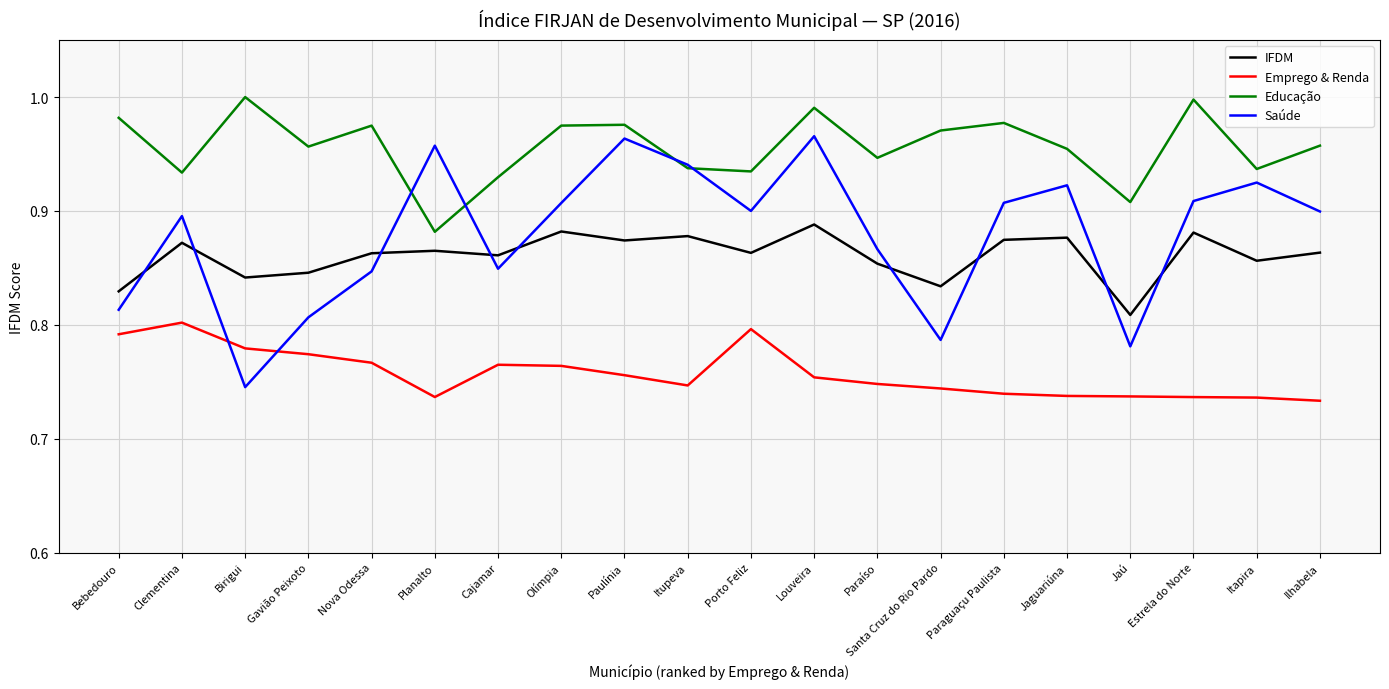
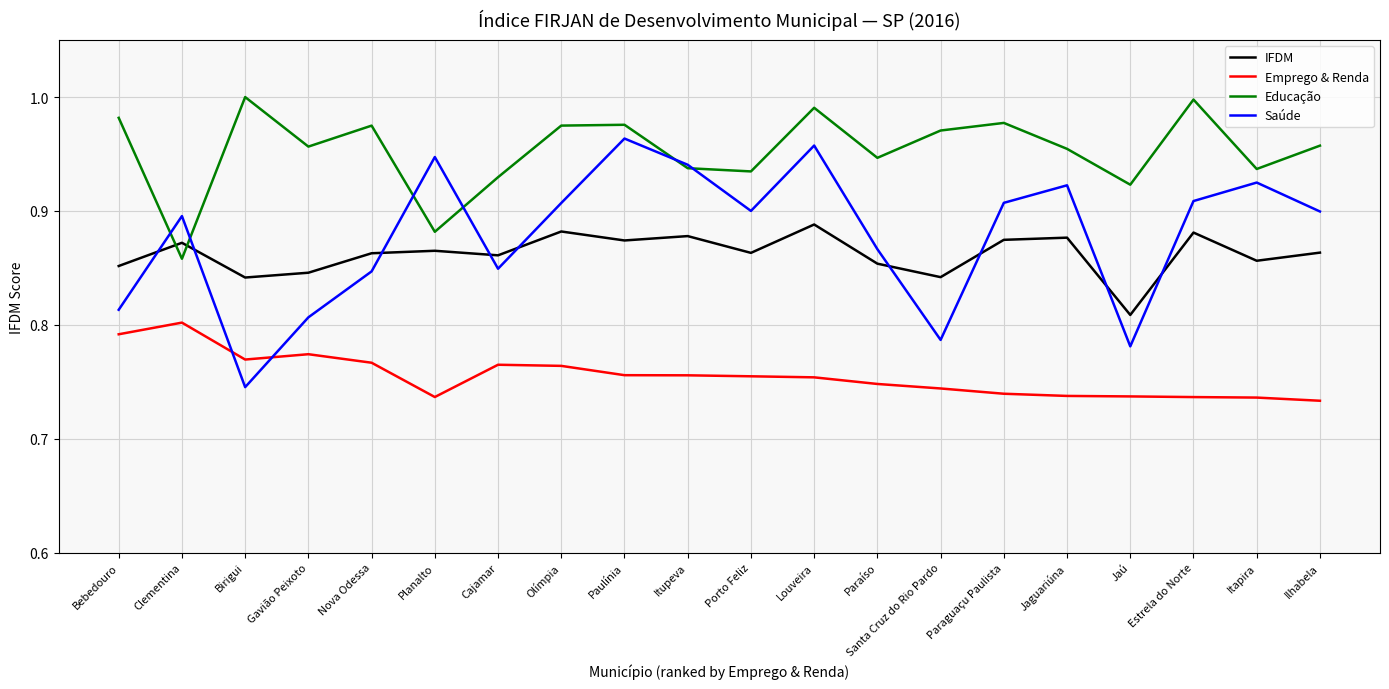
  {
    "IFDM": {
-     "Bebedouro": 0.829,
+     "Bebedouro": 0.852,
      "Clementina": 0.872,
      "Birigui": 0.842,
      "Gavião Peixoto": 0.846,
      "Nova Odessa": 0.863,
      "Planalto": 0.865,
      "Cajamar": 0.861,
      "Olímpia": 0.882,
      "Paulínia": 0.874,
      "Itupeva": 0.878,
      "Porto Feliz": 0.863,
      "Louveira": 0.888,
      "Paraíso": 0.854,
-     "Santa Cruz do Rio Pardo": 0.834,
+     "Santa Cruz do Rio Pardo": 0.842,
      "Paraguaçu Paulista": 0.875,
      "Jaguariúna": 0.877,
      "Jaú": 0.809,
      "Estrela do Norte": 0.881,
      "Itapira": 0.856,
      "Ilhabela": 0.863
    },
    "Emprego & Renda": {
      "Bebedouro": 0.792,
      "Clementina": 0.802,
-     "Birigui": 0.779,
+     "Birigui": 0.769,
      "Gavião Peixoto": 0.774,
      "Nova Odessa": 0.767,
      "Planalto": 0.737,
      "Cajamar": 0.765,
      "Olímpia": 0.764,
      "Paulínia": 0.756,
-     "Itupeva": 0.747,
-     "Porto Feliz": 0.796,
+     "Itupeva": 0.756,
+     "Porto Feliz": 0.755,
      "Louveira": 0.754,
      "Paraíso": 0.748,
      "Santa Cruz do Rio Pardo": 0.744,
      "Paraguaçu Paulista": 0.739,
      "Jaguariúna": 0.738,
      "Jaú": 0.737,
      "Estrela do Norte": 0.737,
      "Itapira": 0.736,
      "Ilhabela": 0.733
    },
    "Educação": {
      "Bebedouro": 0.982,
-     "Clementina": 0.934,
+     "Clementina": 0.858,
      "Birigui": 1.000,
      "Gavião Peixoto": 0.957,
      "Nova Odessa": 0.975,
      "Planalto": 0.882,
      "Cajamar": 0.930,
      "Olímpia": 0.975,
      "Paulínia": 0.976,
      "Itupeva": 0.938,
      "Porto Feliz": 0.935,
      "Louveira": 0.991,
      "Paraíso": 0.947,
      "Santa Cruz do Rio Pardo": 0.971,
      "Paraguaçu Paulista": 0.977,
      "Jaguariúna": 0.955,
-     "Jaú": 0.908,
+     "Jaú": 0.923,
      "Estrela do Norte": 0.998,
      "Itapira": 0.937,
      "Ilhabela": 0.957
    },
    "Saúde": {
      "Bebedouro": 0.813,
      "Clementina": 0.895,
      "Birigui": 0.745,
      "Gavião Peixoto": 0.807,
      "Nova Odessa": 0.847,
-     "Planalto": 0.957,
+     "Planalto": 0.947,
      "Cajamar": 0.849,
      "Olímpia": 0.907,
      "Paulínia": 0.964,
      "Itupeva": 0.941,
      "Porto Feliz": 0.900,
-     "Louveira": 0.966,
+     "Louveira": 0.957,
      "Paraíso": 0.866,
      "Santa Cruz do Rio Pardo": 0.787,
      "Paraguaçu Paulista": 0.907,
      "Jaguariúna": 0.923,
      "Jaú": 0.781,
      "Estrela do Norte": 0.909,
      "Itapira": 0.925,
      "Ilhabela": 0.900
    }
  }
